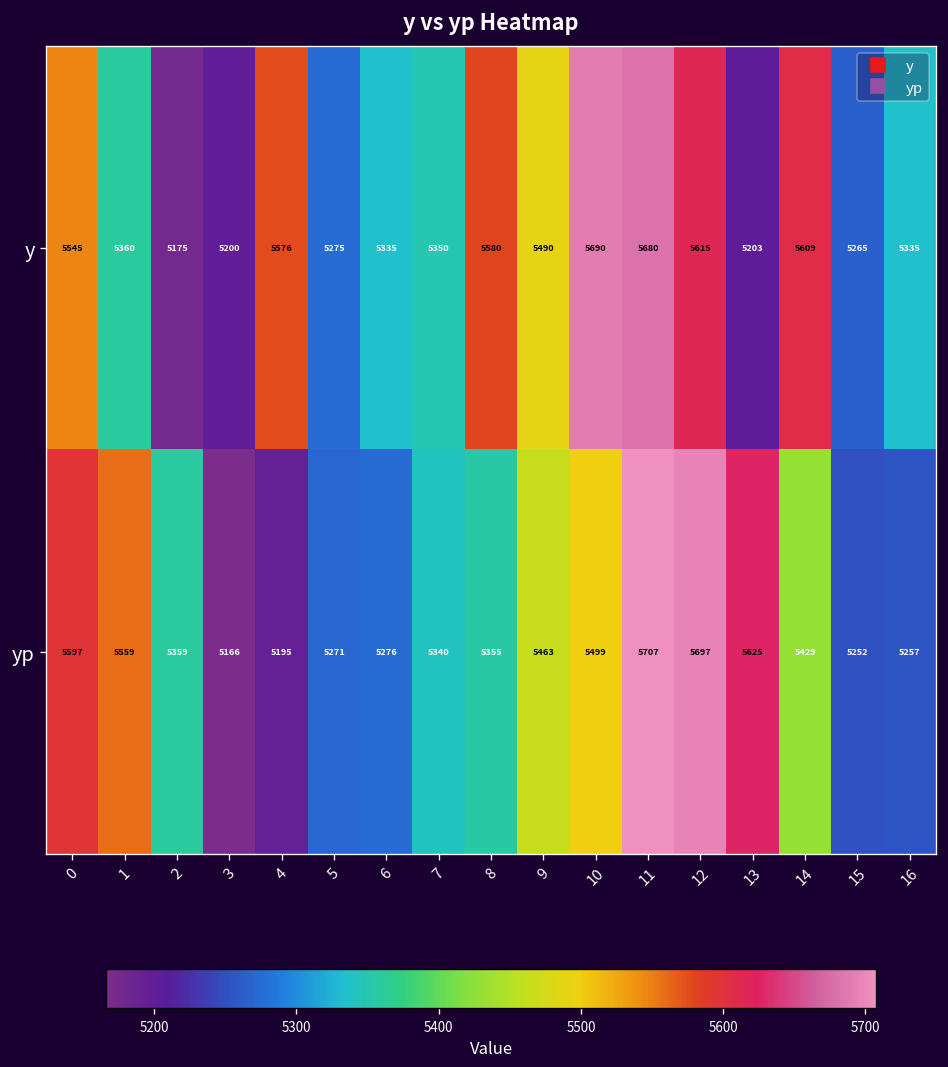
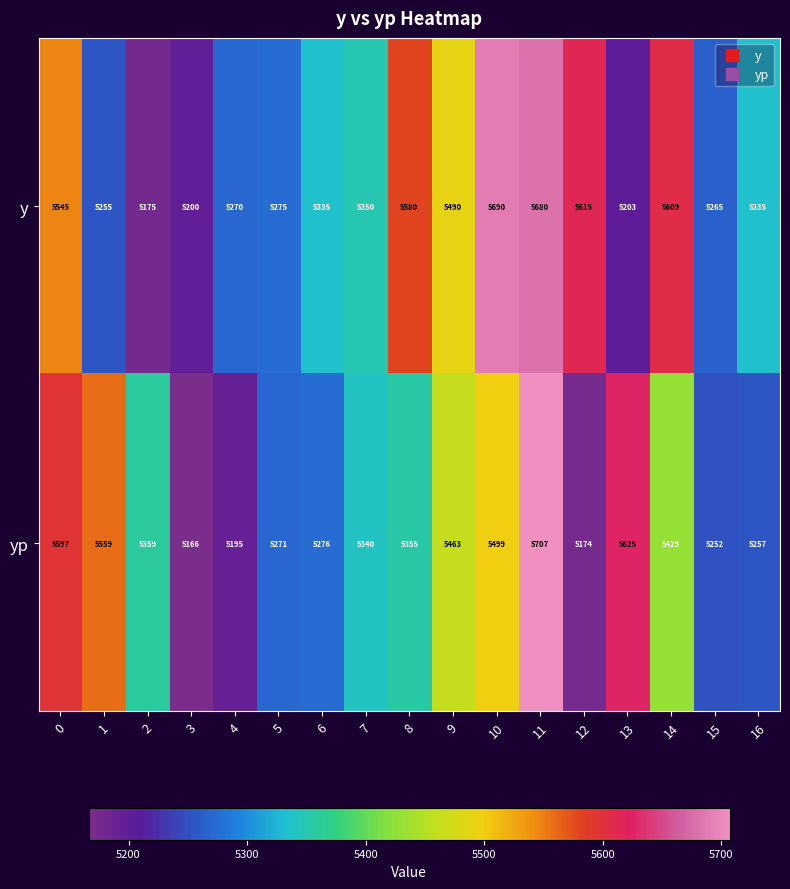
  {
    "y": {
      "0": 5545,
-     "1": 5360,
+     "1": 5255,
      "2": 5175,
      "3": 5200,
-     "4": 5576,
+     "4": 5270,
      "5": 5275,
      "6": 5335,
      "7": 5350,
      "8": 5580,
      "9": 5490,
      "10": 5690,
      "11": 5680,
      "12": 5615,
      "13": 5203,
      "14": 5609,
      "15": 5265,
      "16": 5335
    },
    "yp": {
      "0": 5597,
      "1": 5559,
      "2": 5359,
      "3": 5166,
      "4": 5195,
      "5": 5271,
      "6": 5276,
      "7": 5340,
      "8": 5355,
      "9": 5463,
      "10": 5499,
      "11": 5707,
-     "12": 5697,
+     "12": 5174,
      "13": 5625,
      "14": 5429,
      "15": 5252,
      "16": 5257
    }
  }
